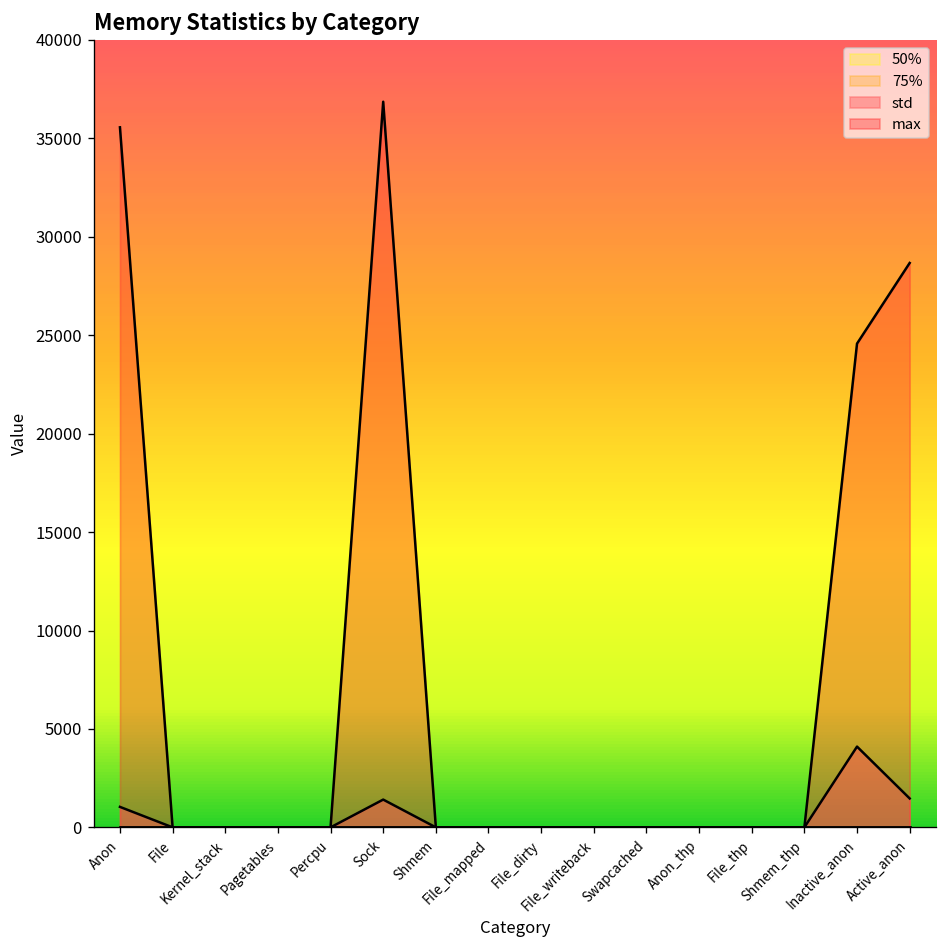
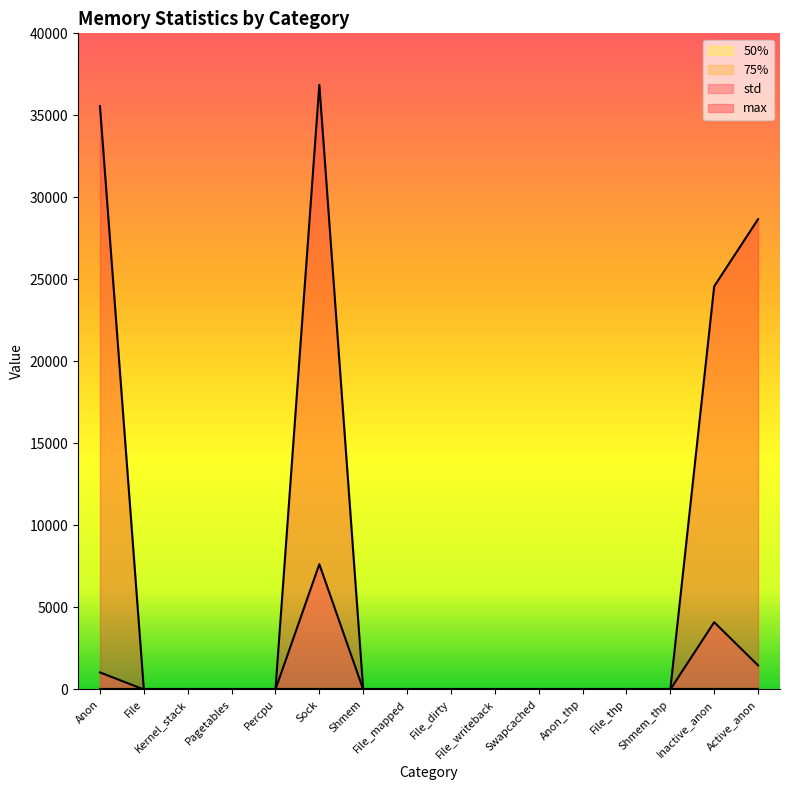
  {
    "75%": {
      "Anon": 0,
      "Sock": 0,
      "Inactive_anon": 0,
      "Active_anon": 0
    },
    "std": {
      "Anon": 1000,
-     "Sock": 1400,
+     "Sock": 7600,
      "Inactive_anon": 4100,
      "Active_anon": 1500
    },
    "max": {
      "Anon": 35600,
      "Sock": 36900,
      "Inactive_anon": 24600,
      "Active_anon": 28700
    }
  }
